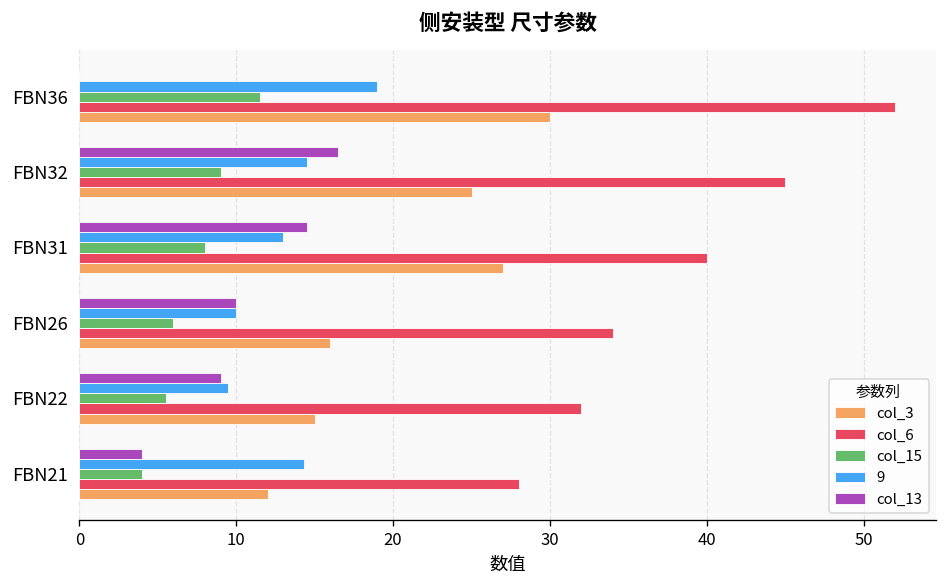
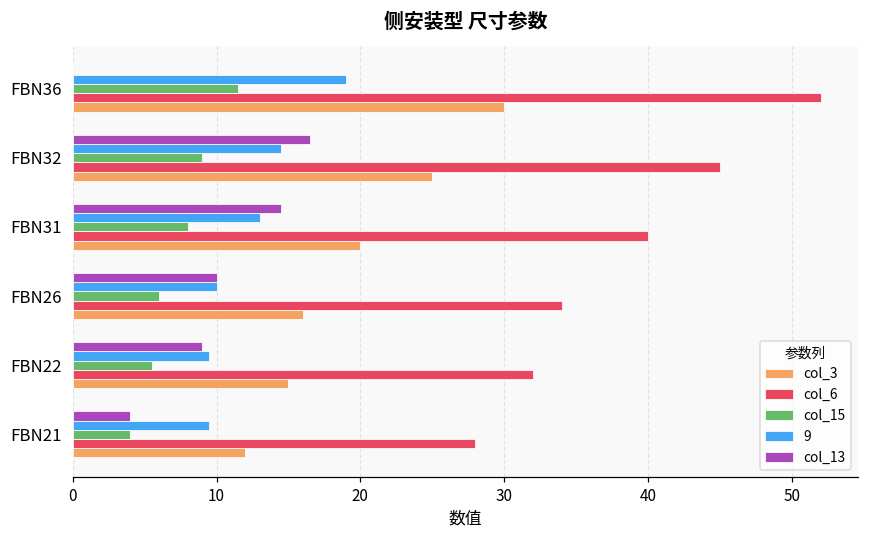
  {
    "col_3": {
      "FBN36": 30,
      "FBN32": 25,
-     "FBN31": 27,
+     "FBN31": 20,
      "FBN26": 16,
      "FBN22": 15,
      "FBN21": 12
    },
    "col_6": {
      "FBN36": 52.0,
      "FBN32": 45.0,
      "FBN31": 40.0,
      "FBN26": 34.0,
      "FBN22": 32.0,
      "FBN21": 28.0
    },
    "col_15": {
      "FBN36": 11.5,
      "FBN32": 9.0,
      "FBN31": 8.0,
      "FBN26": 6.0,
      "FBN22": 5.5,
      "FBN21": 4.0
    },
    "9": {
      "FBN36": 19.0,
      "FBN32": 14.5,
      "FBN31": 13.0,
      "FBN26": 10.0,
      "FBN22": 9.5,
-     "FBN21": 14.3
+     "FBN21": 9.5
    },
    "col_13": {
      "FBN36": 0.0,
      "FBN32": 16.5,
      "FBN31": 14.5,
      "FBN26": 10.0,
      "FBN22": 9.0,
      "FBN21": 4.0
    }
  }
